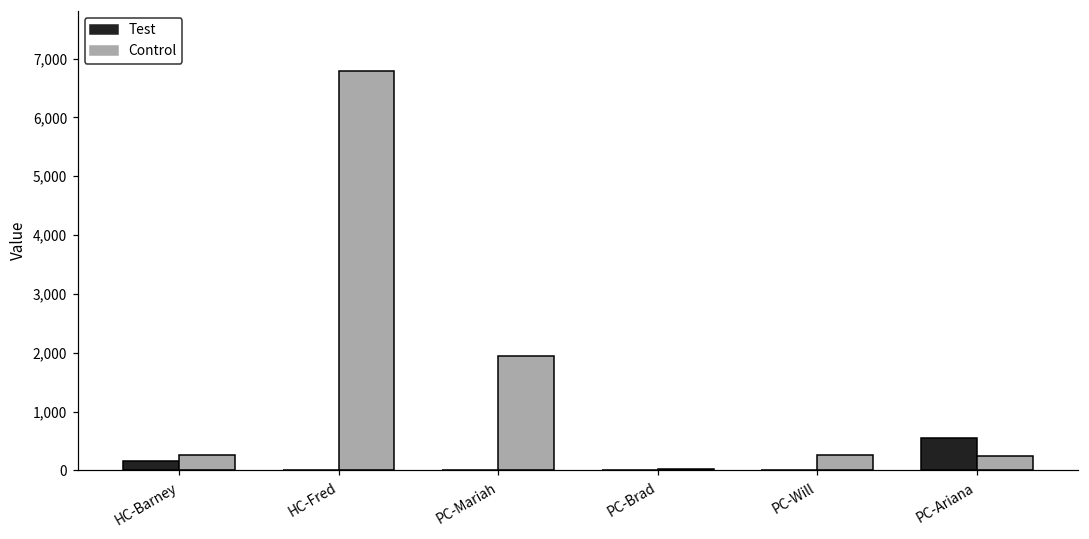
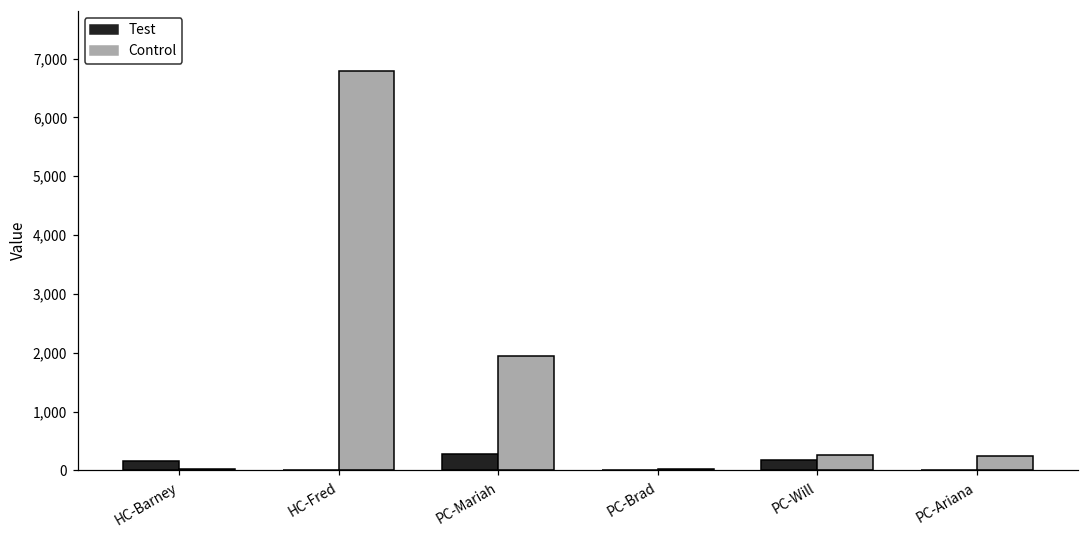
  {
    "Test": {
      "HC-Barney": "200",
-     "PC-Mariah": "0",
-     "PC-Will": "0",
-     "PC-Ariana": "600"
+     "PC-Mariah": "300",
+     "PC-Will": "200",
+     "PC-Ariana": "0"
    },
    "Control": {
-     "HC-Barney": "300",
+     "HC-Barney": "0",
      "HC-Fred": "6,800",
      "PC-Mariah": "1,900",
      "PC-Will": "300",
      "PC-Ariana": "200"
    }
  }
